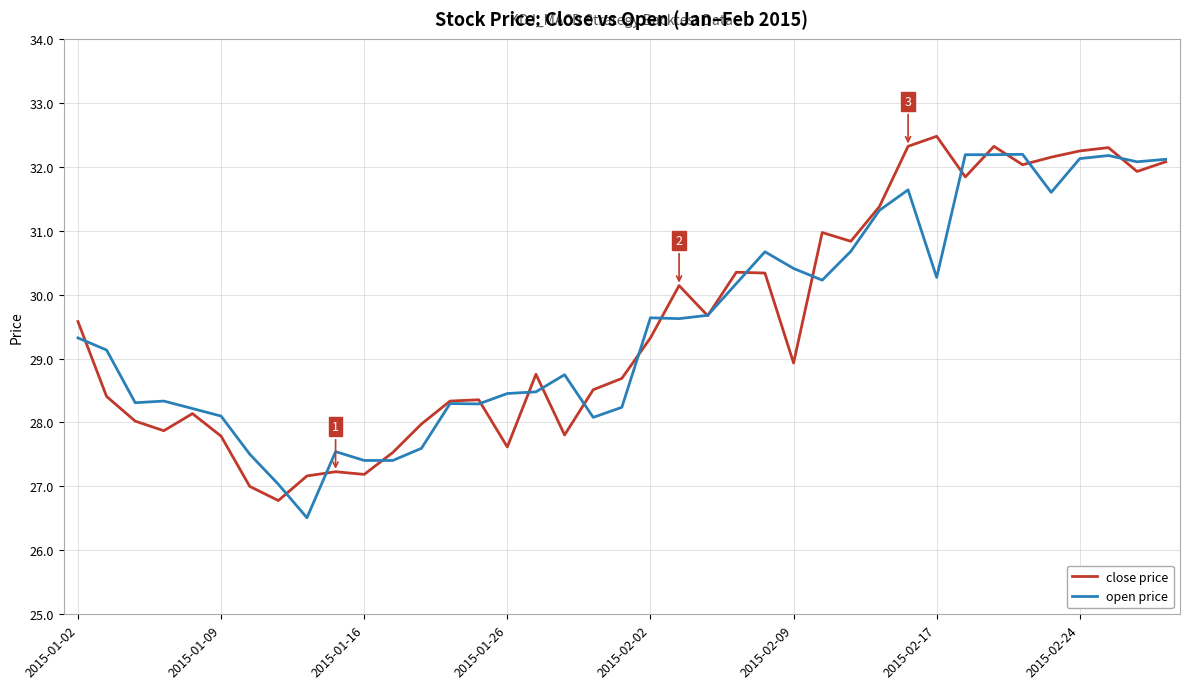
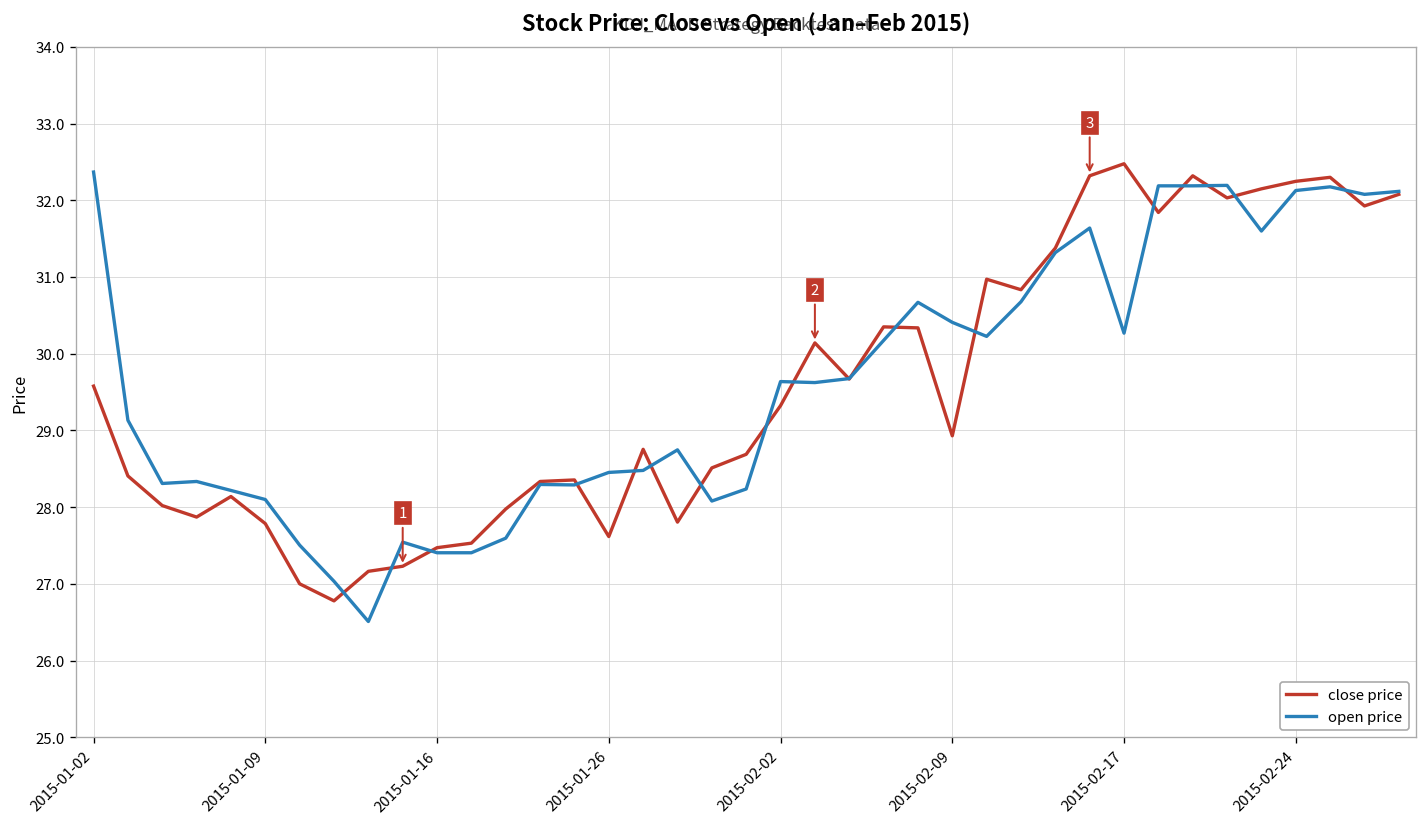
  {
    "close price": {
      "2015-01-02": 29.6,
      "2015-01-09": 27.8,
-     "2015-01-16": 27.2,
+     "2015-01-16": 27.5,
      "2015-01-26": 27.6,
      "2015-02-02": 29.3,
      "2015-02-09": 28.9,
      "2015-02-17": 32.5,
      "2015-02-24": 32.2
    },
    "open price": {
-     "2015-01-02": 29.3,
+     "2015-01-02": 32.4,
      "2015-01-09": 28.1,
      "2015-01-16": 27.4,
      "2015-01-26": 28.5,
      "2015-02-02": 29.6,
      "2015-02-09": 30.4,
      "2015-02-17": 30.3,
      "2015-02-24": 32.1
    }
  }
